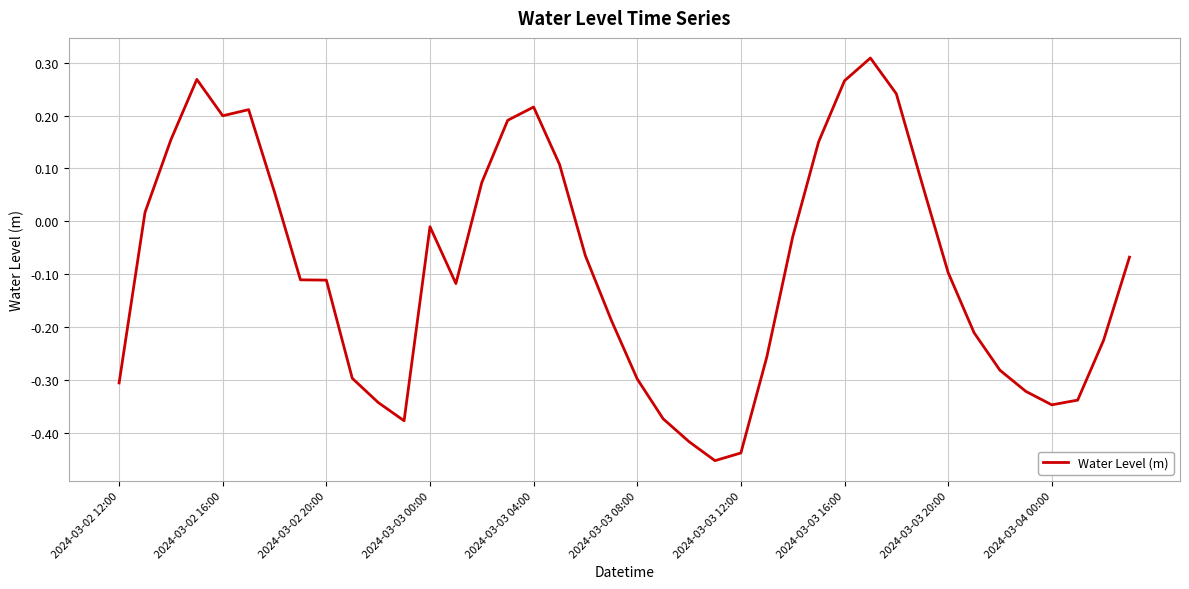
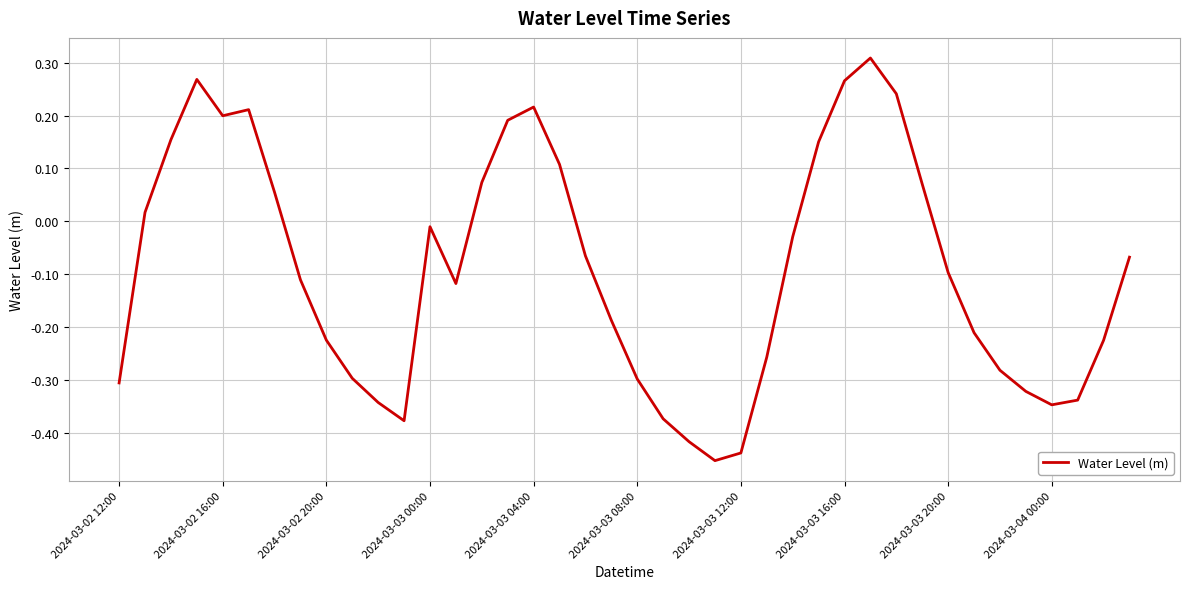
  {
    "2024-03-02 12:00": -0.31,
    "2024-03-02 16:00": 0.20,
-   "2024-03-02 20:00": -0.11,
+   "2024-03-02 20:00": -0.22,
    "2024-03-03 00:00": -0.01,
    "2024-03-03 04:00": 0.22,
    "2024-03-03 08:00": -0.30,
    "2024-03-03 12:00": -0.44,
    "2024-03-03 16:00": 0.27,
    "2024-03-03 20:00": -0.10,
    "2024-03-04 00:00": -0.35
  }
